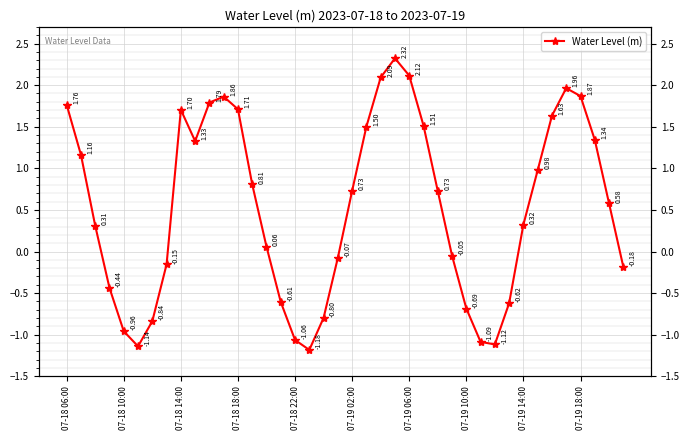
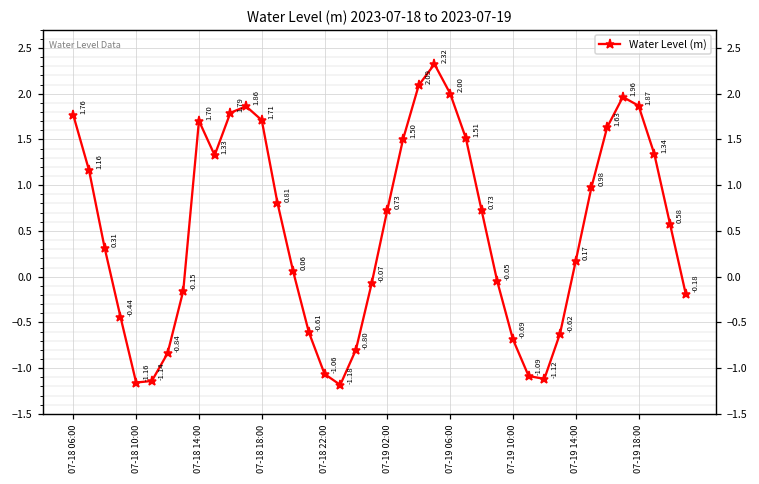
  {
    "07-18 06:00": 1.76,
-   "07-18 10:00": -0.96,
+   "07-18 10:00": -1.16,
    "07-18 14:00": 1.70,
    "07-18 18:00": 1.71,
    "07-18 22:00": -1.06,
    "07-19 02:00": 0.73,
-   "07-19 06:00": 2.12,
+   "07-19 06:00": 2.00,
    "07-19 10:00": -0.69,
-   "07-19 14:00": 0.32,
+   "07-19 14:00": 0.17,
    "07-19 18:00": 1.87
  }
